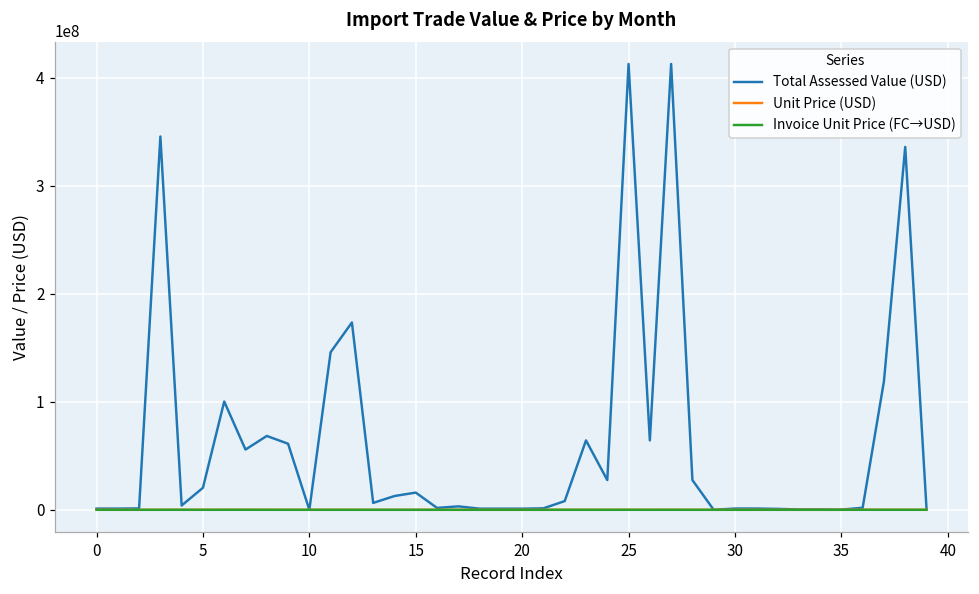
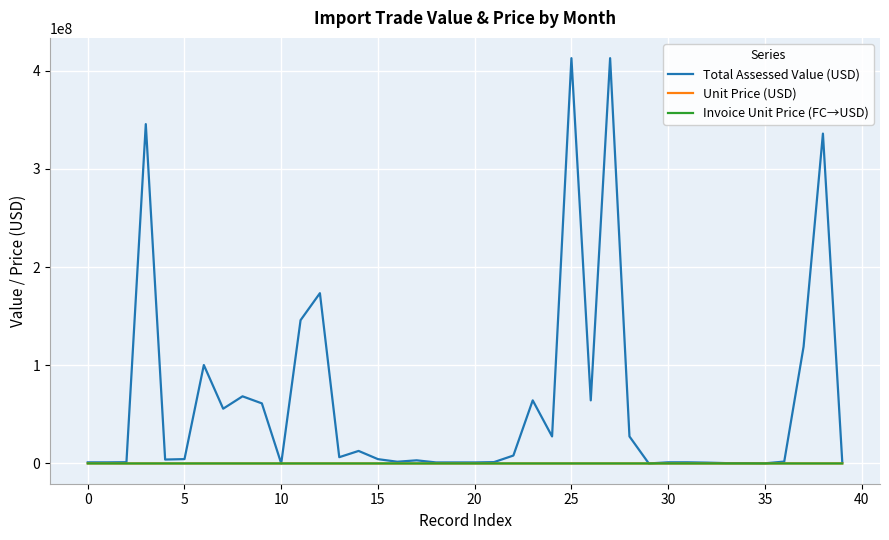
  {
    "Total Assessed Value (USD)": {
-     "5": 20000000,
-     "15": 20000000,
+     "5": 0,
+     "15": 0,
      "25": 410000000
    }
  }
